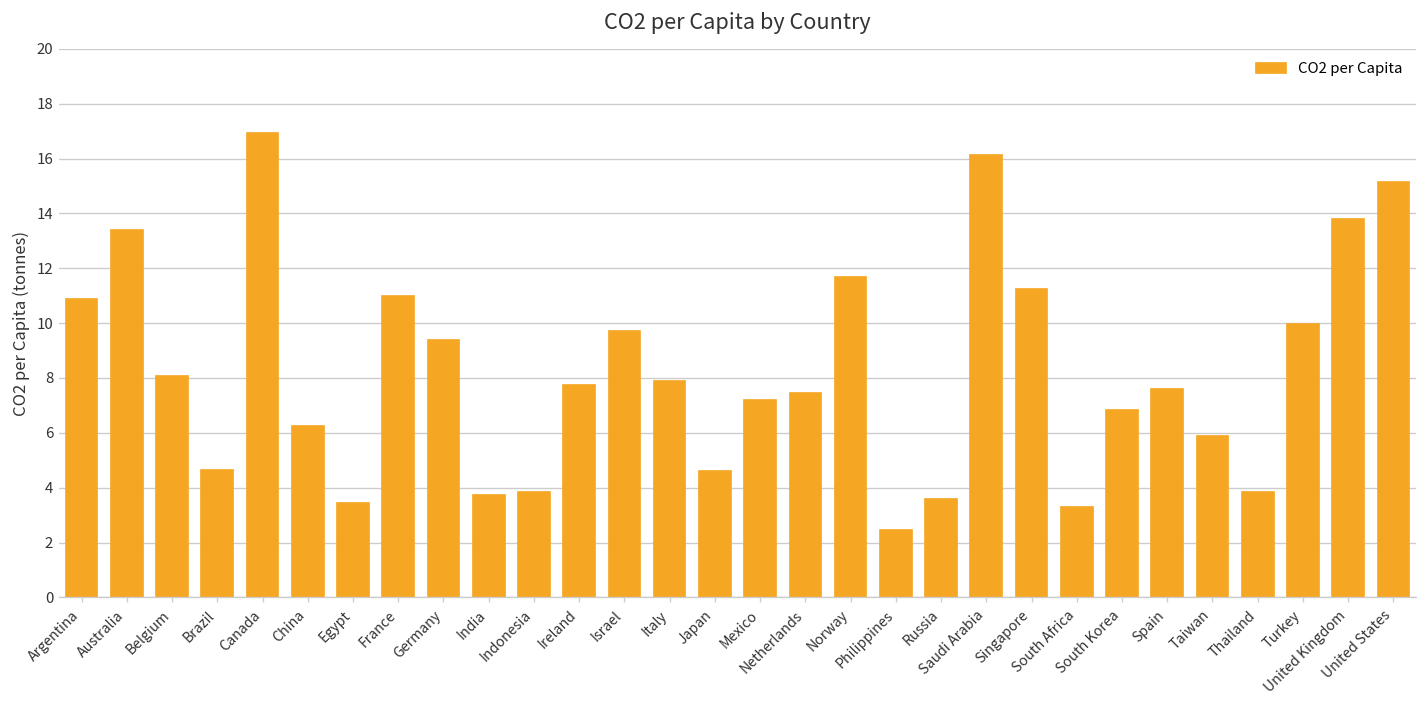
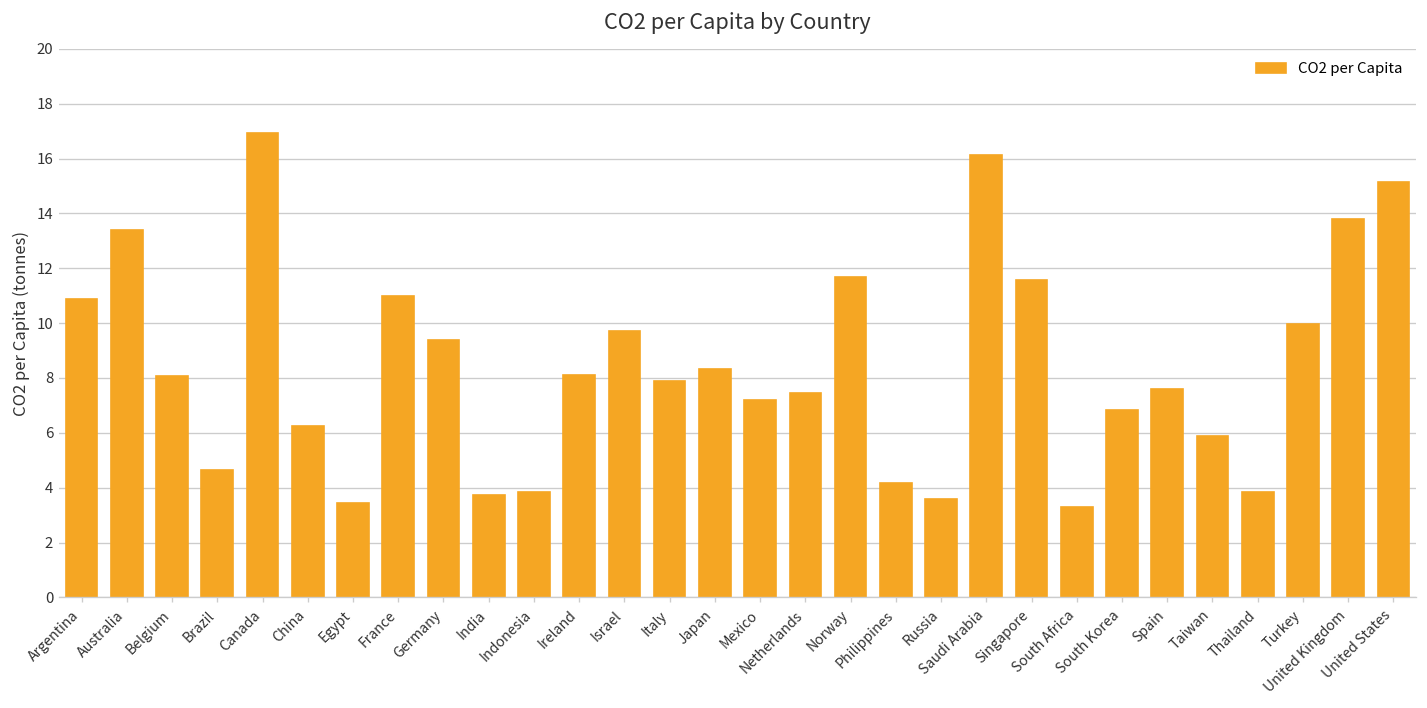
  {
    "Argentina": 10.9,
    "Australia": 13.4,
    "Belgium": 8.1,
    "Brazil": 4.7,
    "Canada": 16.9,
    "China": 6.3,
    "Egypt": 3.5,
    "France": 11.0,
    "Germany": 9.4,
    "India": 3.7,
    "Indonesia": 3.9,
-   "Ireland": 7.8,
+   "Ireland": 8.1,
    "Israel": 9.7,
    "Italy": 7.9,
-   "Japan": 4.6,
+   "Japan": 8.3,
    "Mexico": 7.2,
    "Netherlands": 7.4,
    "Norway": 11.7,
-   "Philippines": 2.5,
+   "Philippines": 4.2,
    "Russia": 3.6,
    "Saudi Arabia": 16.1,
-   "Singapore": 11.2,
+   "Singapore": 11.6,
    "South Africa": 3.3,
    "South Korea": 6.8,
    "Spain": 7.6,
    "Taiwan": 5.9,
    "Thailand": 3.9,
    "Turkey": 10.0,
    "United Kingdom": 13.8,
    "United States": 15.2
  }
